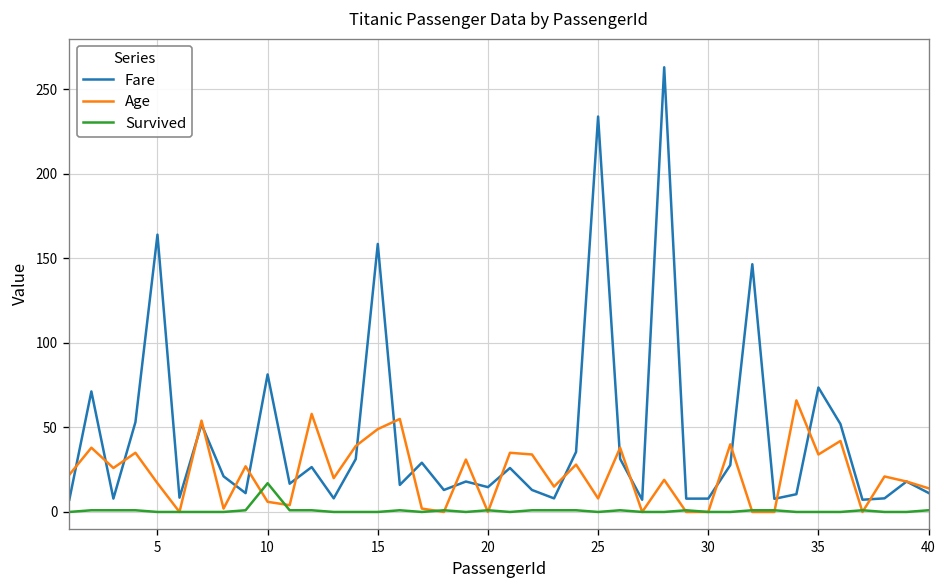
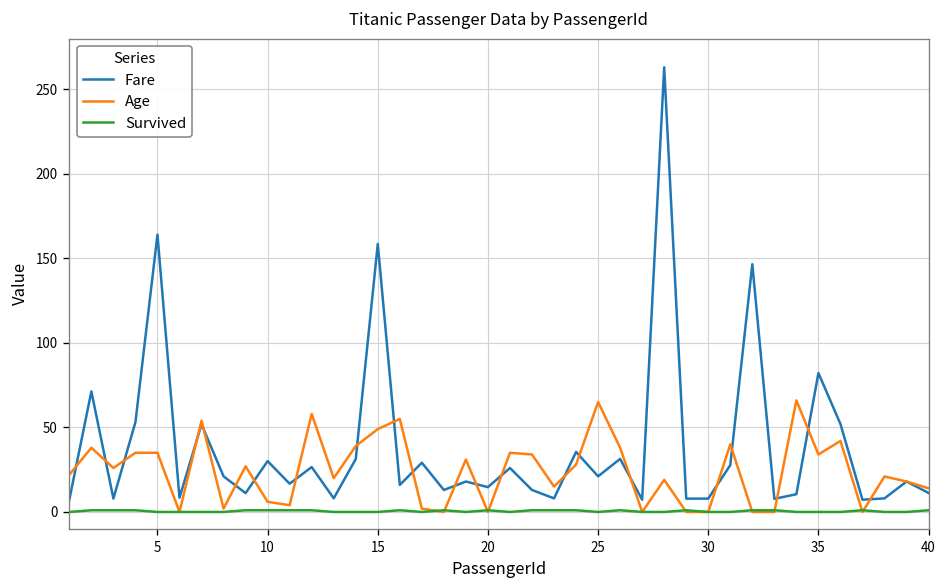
  {
    "Fare": {
      "5": 164,
-     "10": 81,
+     "10": 30,
      "15": 159,
      "20": 15,
-     "25": 234,
+     "25": 21,
      "30": 8,
-     "35": 74,
+     "35": 82,
      "40": 11
    },
    "Age": {
-     "5": 17,
+     "5": 35,
      "10": 6,
      "15": 49,
-     "25": 8,
+     "25": 65,
      "35": 34,
      "40": 14
    },
    "Survived": {
      "5": 0,
-     "10": 17,
+     "10": 1,
      "15": 0,
      "25": 0,
      "35": 0,
      "40": 1
    }
  }
